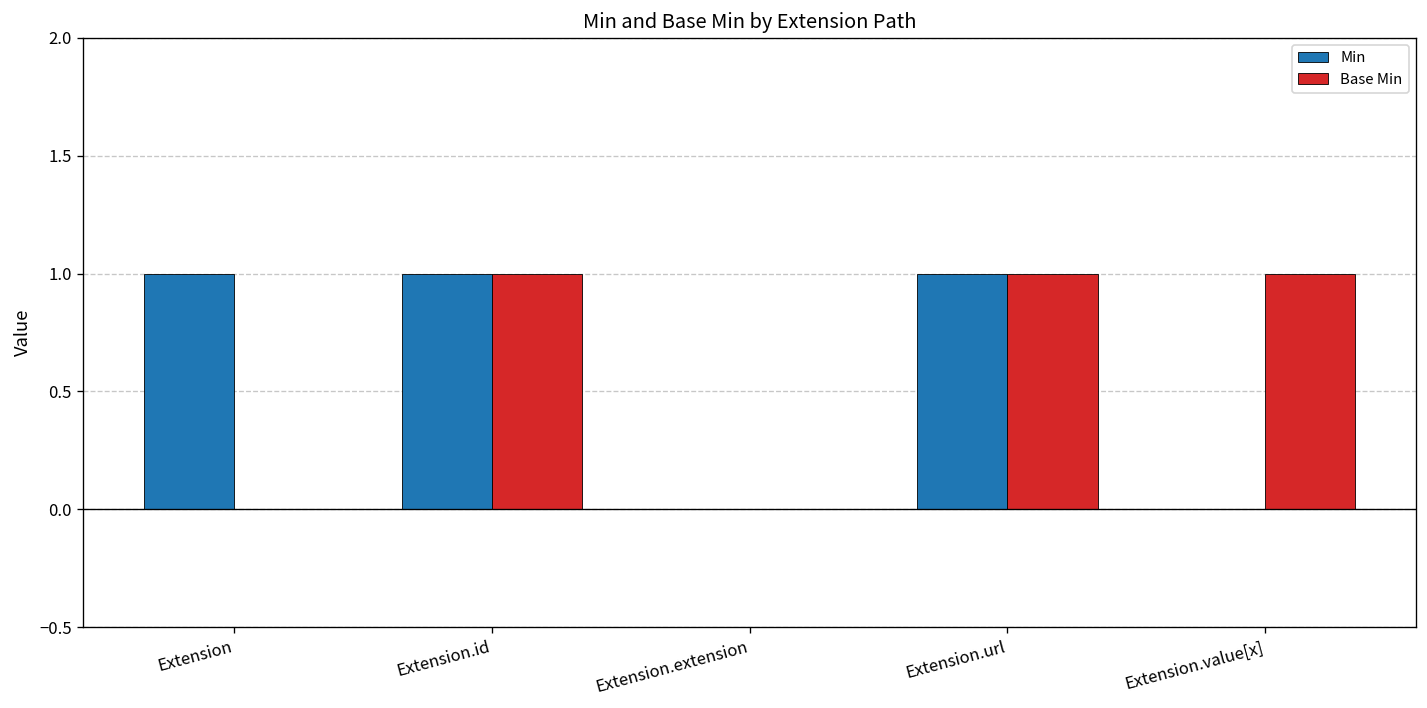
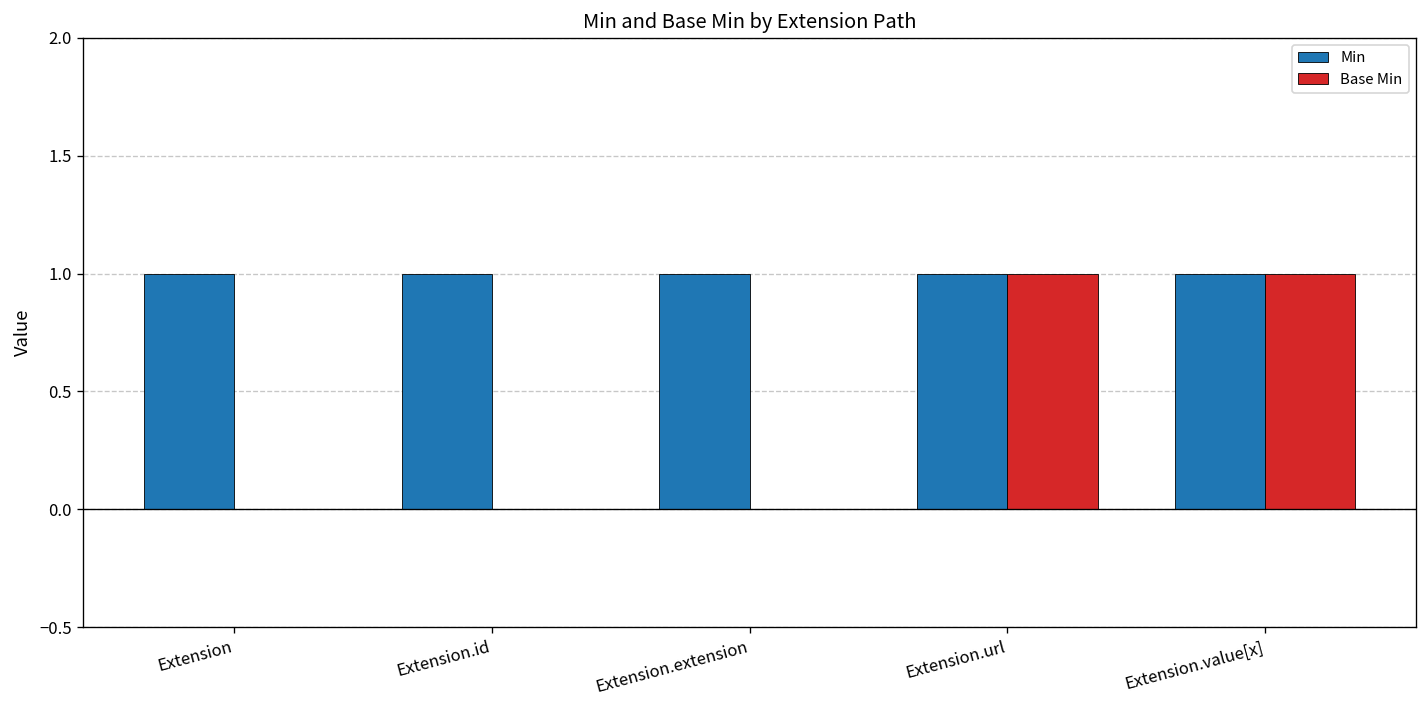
  {
    "Min": {
      "Extension": 1,
      "Extension.id": 1,
-     "Extension.extension": 0,
+     "Extension.extension": 1,
      "Extension.url": 1,
-     "Extension.value[x]": 0
+     "Extension.value[x]": 1
    },
    "Base Min": {
      "Extension": 0,
-     "Extension.id": 1,
+     "Extension.id": 0,
      "Extension.extension": 0,
      "Extension.url": 1,
      "Extension.value[x]": 1
    }
  }
